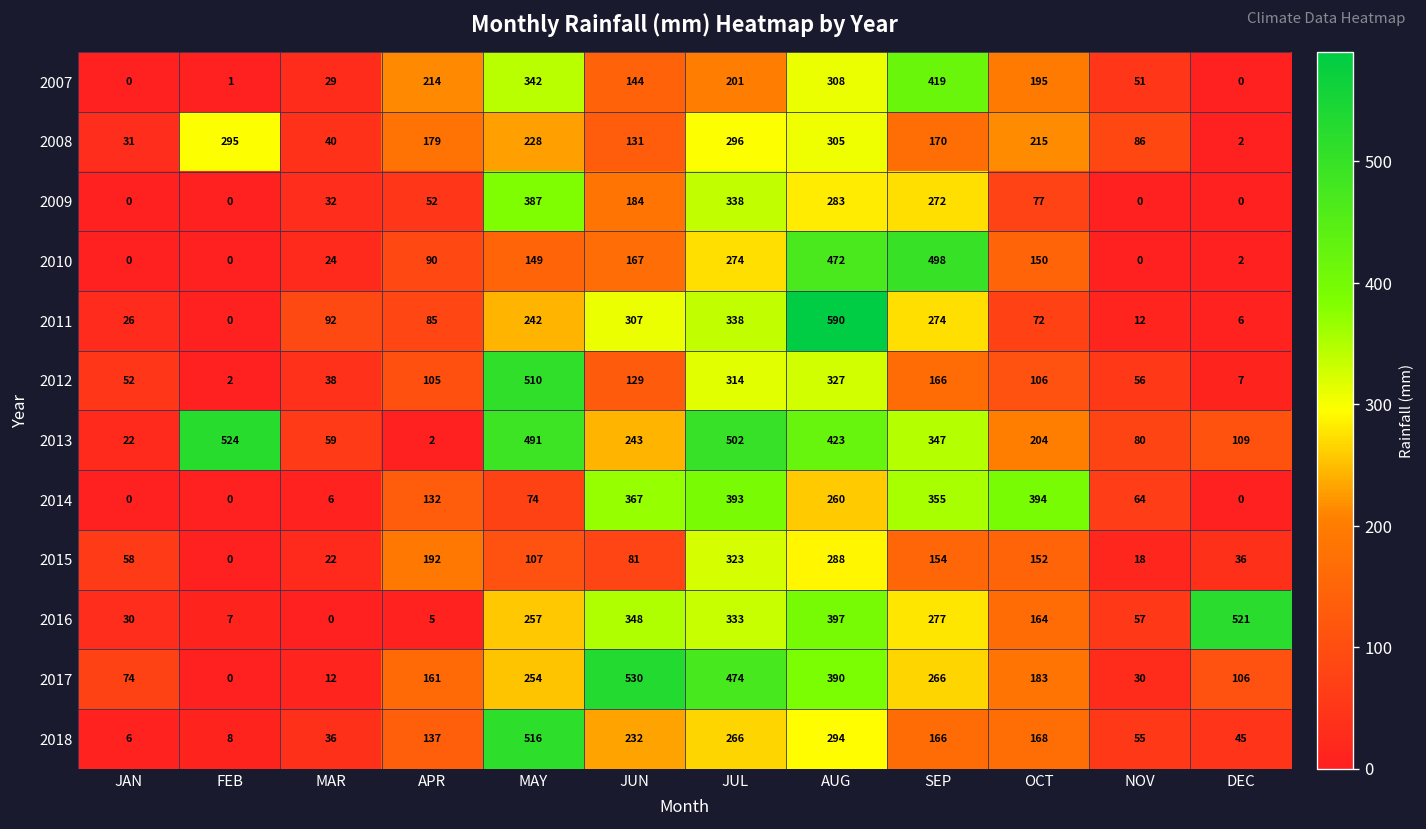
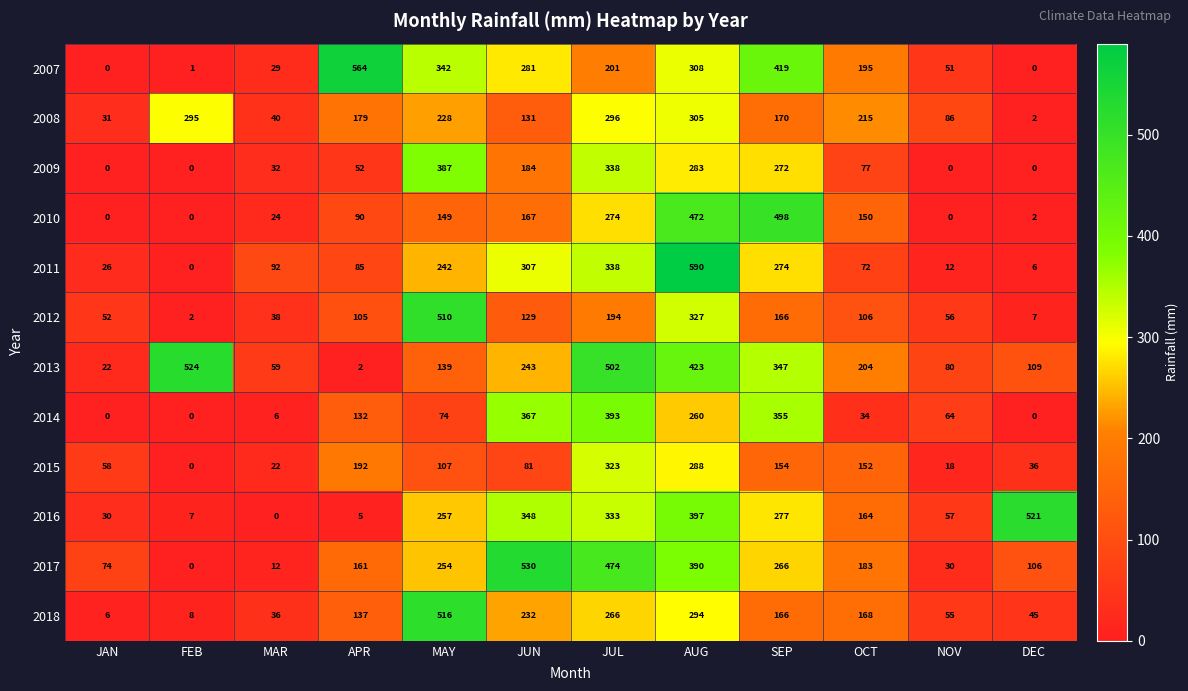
  {
    "2007": {
      "JAN": 0,
      "FEB": 1,
      "MAR": 29,
-     "APR": 214,
+     "APR": 564,
      "MAY": 342,
-     "JUN": 144,
+     "JUN": 281,
      "JUL": 201,
      "AUG": 308,
      "SEP": 419,
      "OCT": 195,
      "NOV": 51,
      "DEC": 0
    },
    "2008": {
      "JAN": 31,
      "FEB": 295,
      "MAR": 40,
      "APR": 179,
      "MAY": 228,
      "JUN": 131,
      "JUL": 296,
      "AUG": 305,
      "SEP": 170,
      "OCT": 215,
      "NOV": 86,
      "DEC": 2
    },
    "2009": {
      "JAN": 0,
      "FEB": 0,
      "MAR": 32,
      "APR": 52,
      "MAY": 387,
      "JUN": 184,
      "JUL": 338,
      "AUG": 283,
      "SEP": 272,
      "OCT": 77,
      "NOV": 0,
      "DEC": 0
    },
    "2010": {
      "JAN": 0,
      "FEB": 0,
      "MAR": 24,
      "APR": 90,
      "MAY": 149,
      "JUN": 167,
      "JUL": 274,
      "AUG": 472,
      "SEP": 498,
      "OCT": 150,
      "NOV": 0,
      "DEC": 2
    },
    "2011": {
      "JAN": 26,
      "FEB": 0,
      "MAR": 92,
      "APR": 85,
      "MAY": 242,
      "JUN": 307,
      "JUL": 338,
      "AUG": 590,
      "SEP": 274,
      "OCT": 72,
      "NOV": 12,
      "DEC": 6
    },
    "2012": {
      "JAN": 52,
      "FEB": 2,
      "MAR": 38,
      "APR": 105,
      "MAY": 510,
      "JUN": 129,
-     "JUL": 314,
+     "JUL": 194,
      "AUG": 327,
      "SEP": 166,
      "OCT": 106,
      "NOV": 56,
      "DEC": 7
    },
    "2013": {
      "JAN": 22,
      "FEB": 524,
      "MAR": 59,
      "APR": 2,
-     "MAY": 491,
+     "MAY": 139,
      "JUN": 243,
      "JUL": 502,
      "AUG": 423,
      "SEP": 347,
      "OCT": 204,
      "NOV": 80,
      "DEC": 109
    },
    "2014": {
      "JAN": 0,
      "FEB": 0,
      "MAR": 6,
      "APR": 132,
      "MAY": 74,
      "JUN": 367,
      "JUL": 393,
      "AUG": 260,
      "SEP": 355,
-     "OCT": 394,
+     "OCT": 34,
      "NOV": 64,
      "DEC": 0
    },
    "2015": {
      "JAN": 58,
      "FEB": 0,
      "MAR": 22,
      "APR": 192,
      "MAY": 107,
      "JUN": 81,
      "JUL": 323,
      "AUG": 288,
      "SEP": 154,
      "OCT": 152,
      "NOV": 18,
      "DEC": 36
    },
    "2016": {
      "JAN": 30,
      "FEB": 7,
      "MAR": 0,
      "APR": 5,
      "MAY": 257,
      "JUN": 348,
      "JUL": 333,
      "AUG": 397,
      "SEP": 277,
      "OCT": 164,
      "NOV": 57,
      "DEC": 521
    },
    "2017": {
      "JAN": 74,
      "FEB": 0,
      "MAR": 12,
      "APR": 161,
      "MAY": 254,
      "JUN": 530,
      "JUL": 474,
      "AUG": 390,
      "SEP": 266,
      "OCT": 183,
      "NOV": 30,
      "DEC": 106
    },
    "2018": {
      "JAN": 6,
      "FEB": 8,
      "MAR": 36,
      "APR": 137,
      "MAY": 516,
      "JUN": 232,
      "JUL": 266,
      "AUG": 294,
      "SEP": 166,
      "OCT": 168,
      "NOV": 55,
      "DEC": 45
    }
  }
